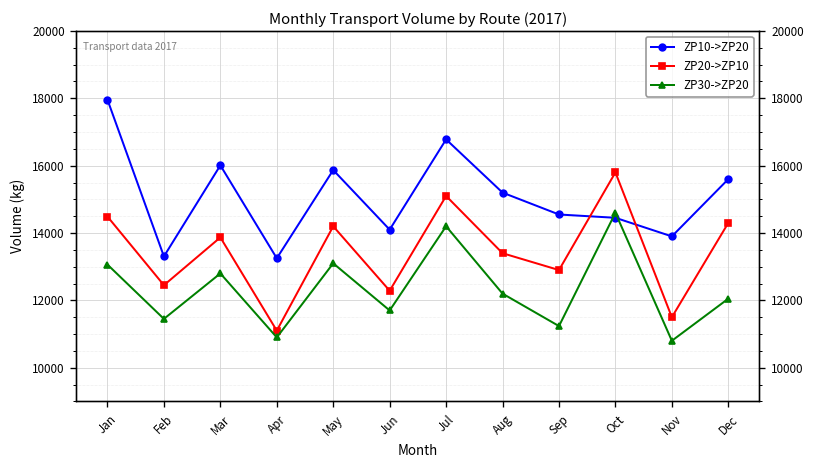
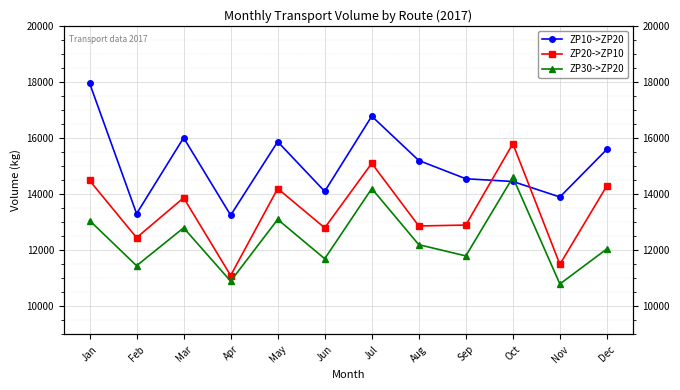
  {
    "ZP10->ZP20": {
      "Jan": 18000,
      "Feb": 13300,
      "Mar": 16000,
      "Apr": 13300,
      "May": 15900,
      "Jun": 14100,
      "Jul": 16800,
      "Aug": 15200,
      "Sep": 14600,
      "Oct": 14500,
      "Nov": 13900,
      "Dec": 15600
    },
    "ZP20->ZP10": {
      "Jan": 14500,
      "Feb": 12500,
      "Mar": 13900,
      "Apr": 11100,
      "May": 14200,
-     "Jun": 12300,
+     "Jun": 12800,
      "Jul": 15100,
-     "Aug": 13400,
+     "Aug": 12900,
      "Sep": 12900,
      "Oct": 15800,
      "Nov": 11500,
      "Dec": 14300
    },
    "ZP30->ZP20": {
      "Jan": 13100,
      "Feb": 11500,
      "Mar": 12800,
      "Apr": 10900,
      "May": 13100,
      "Jun": 11700,
      "Jul": 14200,
      "Aug": 12200,
-     "Sep": 11200,
+     "Sep": 11800,
      "Oct": 14600,
      "Nov": 10800,
      "Dec": 12100
    }
  }
